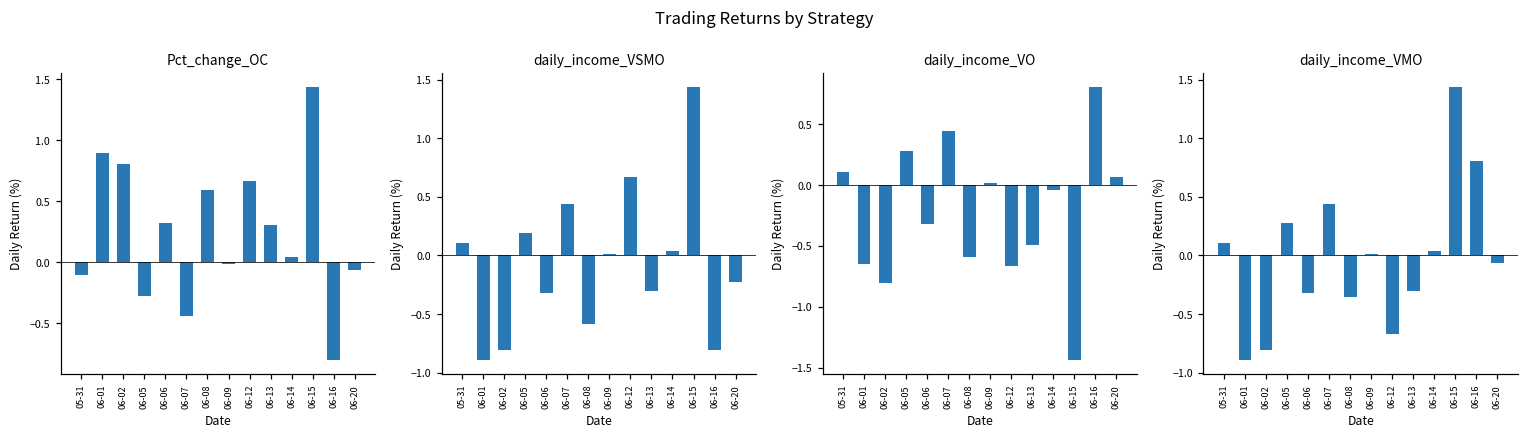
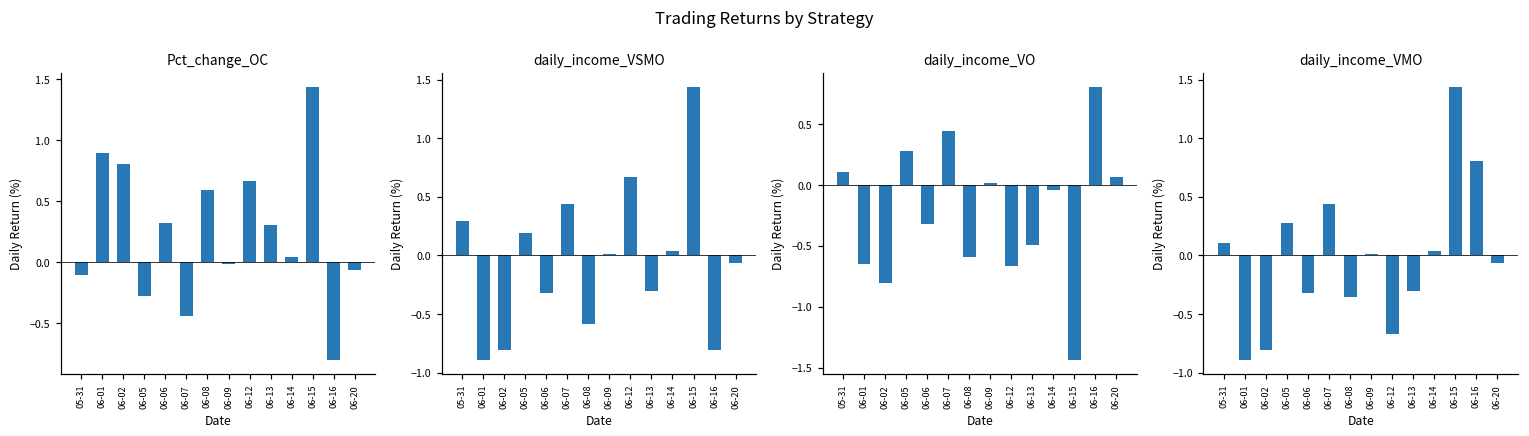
  {
    "Pct_change_OC": {
      "05-31": -0.10,
      "06-01": 0.89,
      "06-02": 0.81,
      "06-05": -0.28,
      "06-06": 0.32,
      "06-07": -0.44,
      "06-08": 0.59,
      "06-12": 0.67,
      "06-13": 0.31,
      "06-14": 0.04,
      "06-15": 1.44,
      "06-16": -0.80,
      "06-20": -0.06
    },
    "daily_income_VSMO": {
-     "05-31": 0.10,
+     "05-31": 0.29,
      "06-01": -0.89,
      "06-02": -0.81,
      "06-05": 0.19,
      "06-06": -0.32,
      "06-07": 0.44,
      "06-08": -0.59,
      "06-12": 0.67,
      "06-13": -0.31,
      "06-14": 0.04,
      "06-15": 1.44,
      "06-16": -0.80,
-     "06-20": -0.22
+     "06-20": -0.06
    },
    "daily_income_VO": {
      "05-31": 0.10,
      "06-01": -0.65,
      "06-02": -0.81,
      "06-05": 0.28,
      "06-06": -0.32,
      "06-07": 0.44,
      "06-08": -0.59,
      "06-12": -0.67,
      "06-13": -0.49,
      "06-14": -0.04,
      "06-15": -1.44,
      "06-16": 0.80,
      "06-20": 0.06
    },
    "daily_income_VMO": {
      "05-31": 0.10,
      "06-01": -0.89,
      "06-02": -0.81,
      "06-05": 0.28,
      "06-06": -0.32,
      "06-07": 0.44,
      "06-08": -0.36,
      "06-12": -0.67,
      "06-13": -0.31,
      "06-14": 0.04,
      "06-15": 1.44,
      "06-16": 0.80,
      "06-20": -0.06
    }
  }
